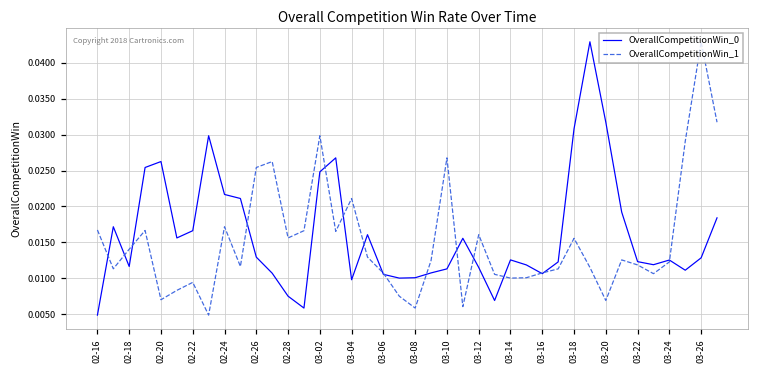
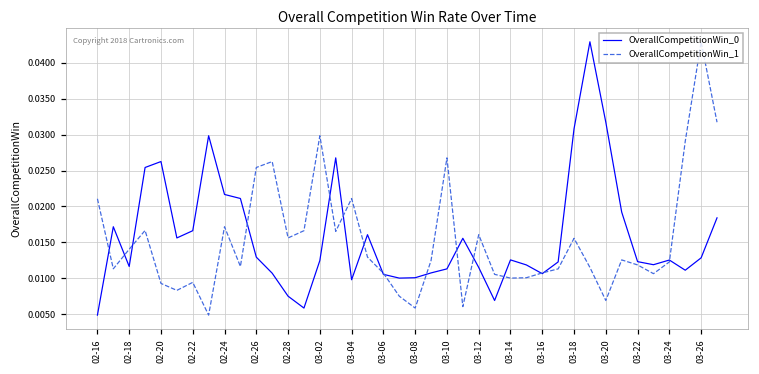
  {
    "OverallCompetitionWin_0": {
      "02-16": 0.005,
      "02-18": 0.012,
      "02-20": 0.026,
      "02-22": 0.017,
      "02-24": 0.022,
      "02-26": 0.013,
      "02-28": 0.007,
-     "03-02": 0.025,
+     "03-02": 0.012,
      "03-04": 0.010,
      "03-08": 0.010,
      "03-10": 0.011,
      "03-12": 0.011,
      "03-14": 0.013,
      "03-18": 0.031,
      "03-20": 0.032,
      "03-22": 0.012,
      "03-26": 0.013
    },
    "OverallCompetitionWin_1": {
-     "02-16": 0.017,
+     "02-16": 0.021,
      "02-18": 0.014,
-     "02-20": 0.007,
+     "02-20": 0.009,
      "02-22": 0.009,
      "02-24": 0.017,
      "02-26": 0.025,
      "02-28": 0.016,
      "03-02": 0.030,
      "03-04": 0.021,
      "03-08": 0.006,
      "03-10": 0.027,
      "03-12": 0.016,
      "03-14": 0.010,
      "03-18": 0.016,
      "03-20": 0.007,
      "03-22": 0.012
    }
  }
